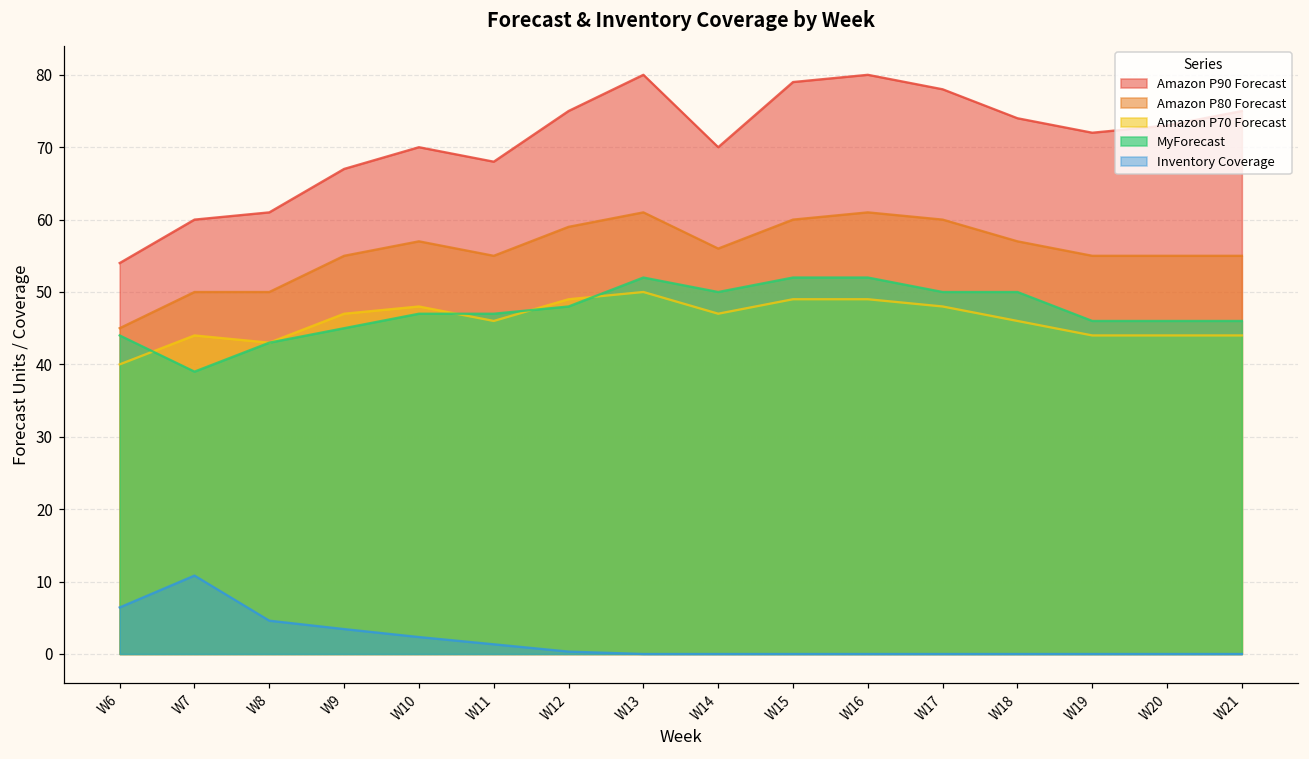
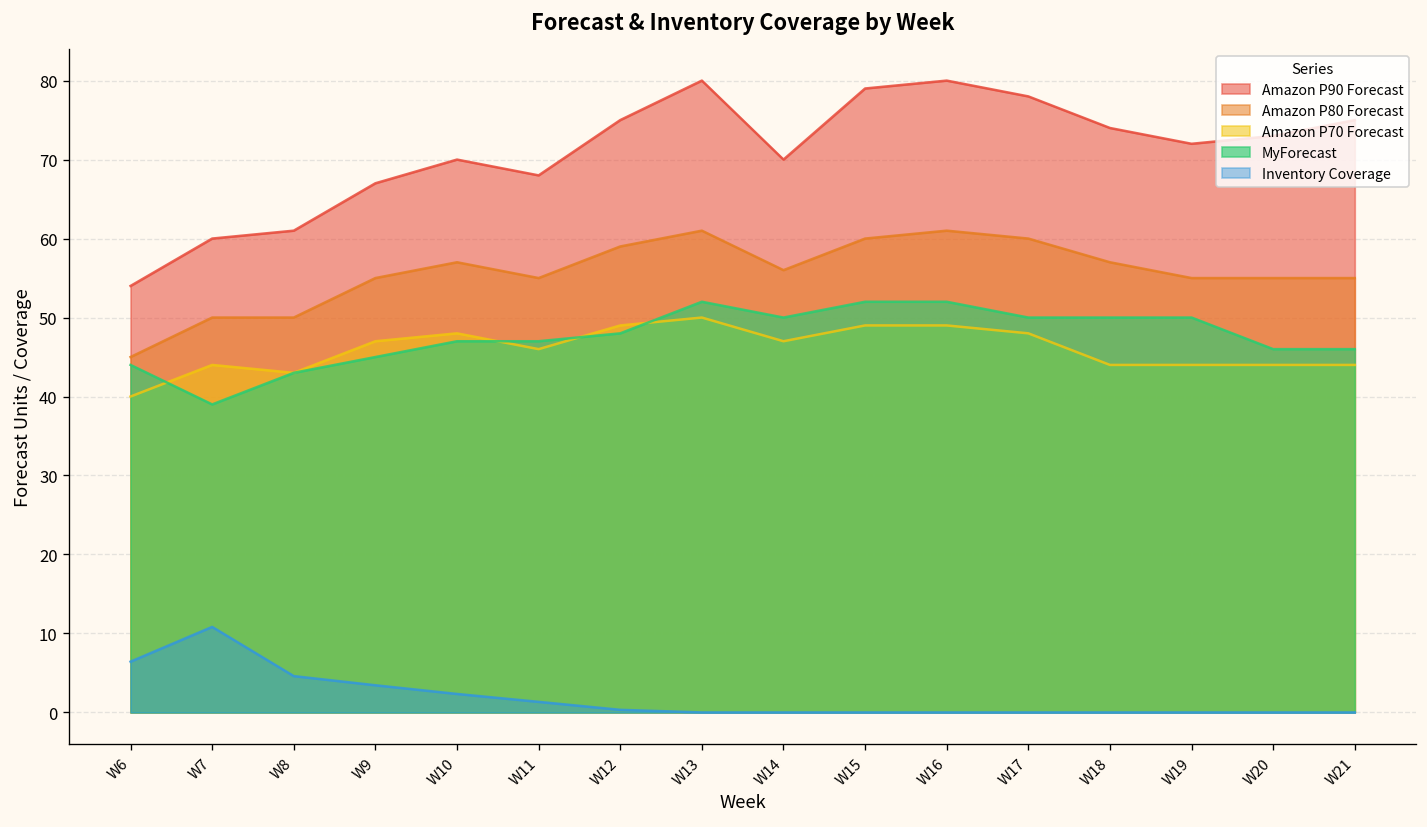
  {
    "Amazon P70 Forecast": {
      "W6": 40,
      "W7": 44,
      "W9": 47,
      "W10": 48,
      "W11": 46,
      "W12": 49,
      "W13": 50,
      "W14": 47,
      "W15": 49,
      "W16": 49,
      "W17": 48,
-     "W18": 46,
+     "W18": 44,
      "W19": 44,
      "W20": 44,
      "W21": 44
    },
    "MyForecast": {
      "W6": 44,
      "W7": 39,
      "W9": 45,
      "W10": 47,
      "W11": 47,
      "W12": 48,
      "W13": 52,
      "W14": 50,
      "W15": 52,
      "W16": 52,
      "W17": 50,
      "W18": 50,
-     "W19": 46,
+     "W19": 50,
      "W20": 46,
      "W21": 46
    },
    "Inventory Coverage": {
      "W6": 6,
      "W7": 11,
      "W8": 5,
      "W9": 3,
      "W10": 2,
      "W11": 1,
      "W12": 0,
      "W13": 0,
      "W14": 0,
      "W15": 0,
      "W16": 0,
      "W17": 0,
      "W18": 0,
      "W19": 0,
      "W20": 0,
      "W21": 0
    }
  }
